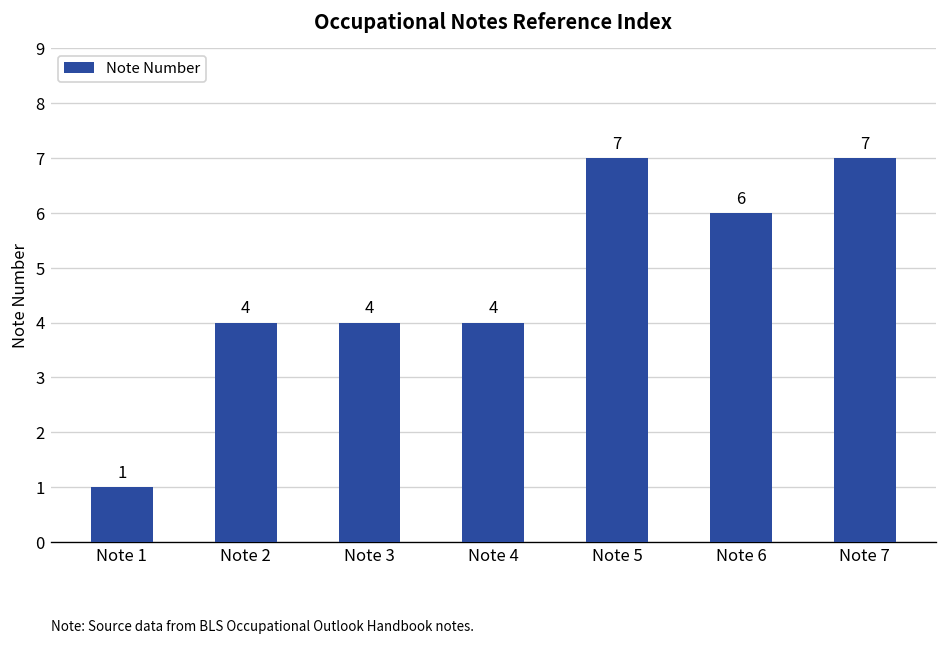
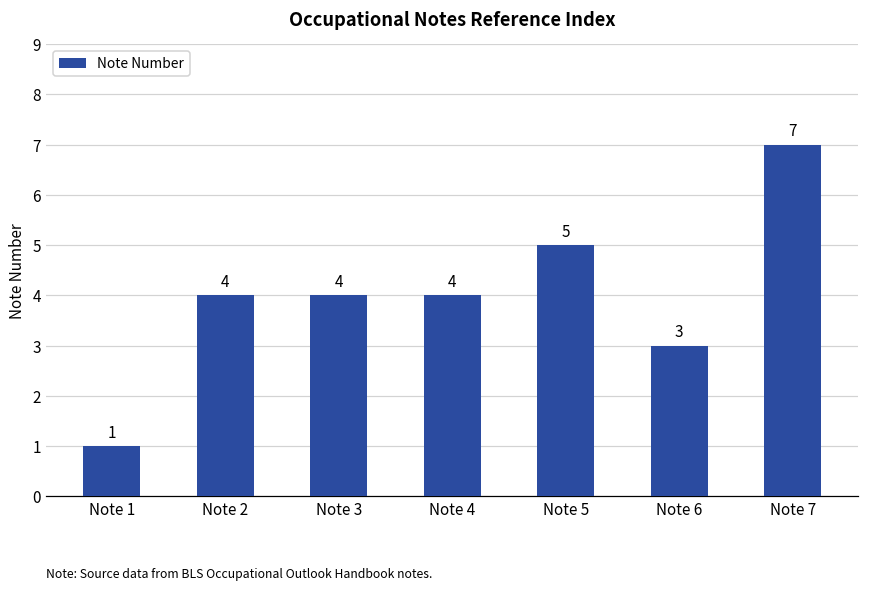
  {
    "Note 1": 1,
    "Note 2": 4,
    "Note 3": 4,
    "Note 4": 4,
-   "Note 5": 7,
-   "Note 6": 6,
+   "Note 5": 5,
+   "Note 6": 3,
    "Note 7": 7
  }
